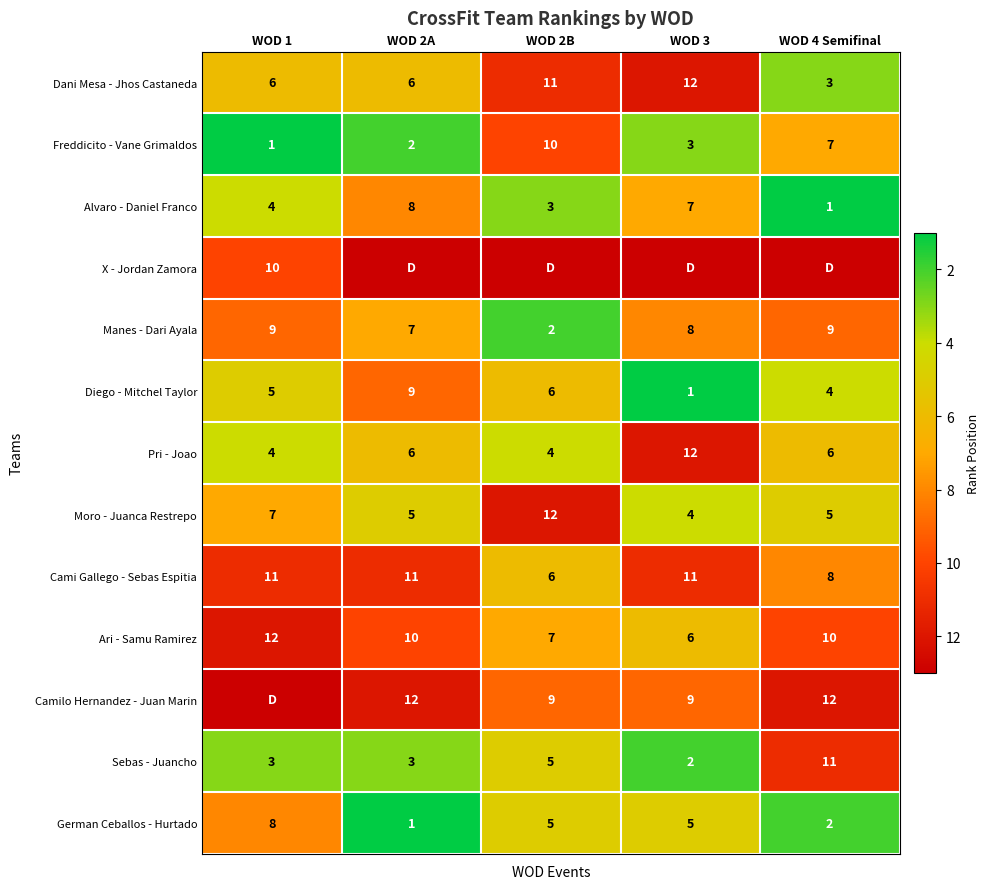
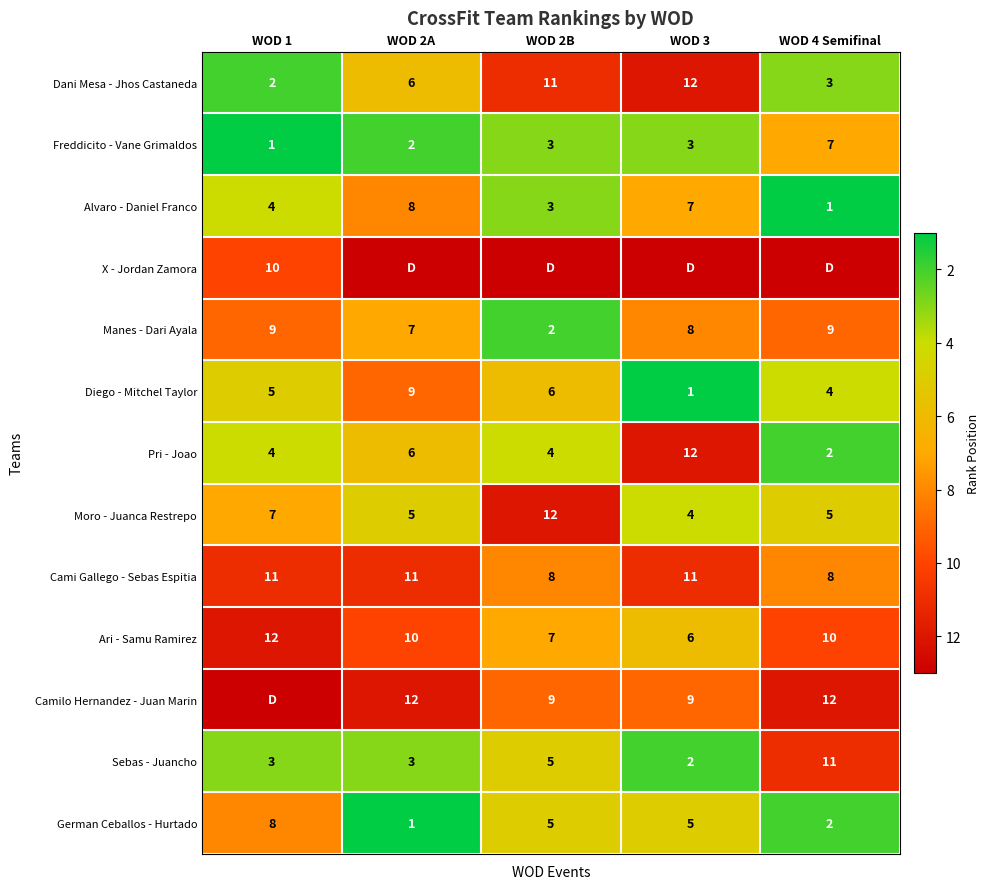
  {
    "Dani Mesa - Jhos Castaneda": {
-     "WOD 1": 6,
+     "WOD 1": 2,
      "WOD 2A": 6,
      "WOD 2B": 11,
      "WOD 3": 12,
      "WOD 4 Semifinal": 3
    },
    "Freddicito - Vane Grimaldos": {
      "WOD 1": 1,
      "WOD 2A": 2,
-     "WOD 2B": 10,
+     "WOD 2B": 3,
      "WOD 3": 3,
      "WOD 4 Semifinal": 7
    },
    "Alvaro - Daniel Franco": {
      "WOD 1": 4,
      "WOD 2A": 8,
      "WOD 2B": 3,
      "WOD 3": 7,
      "WOD 4 Semifinal": 1
    },
    "X - Jordan Zamora": {
      "WOD 1": 10
    },
    "Manes - Dari Ayala": {
      "WOD 1": 9,
      "WOD 2A": 7,
      "WOD 2B": 2,
      "WOD 3": 8,
      "WOD 4 Semifinal": 9
    },
    "Diego - Mitchel Taylor": {
      "WOD 1": 5,
      "WOD 2A": 9,
      "WOD 2B": 6,
      "WOD 3": 1,
      "WOD 4 Semifinal": 4
    },
    "Pri - Joao": {
      "WOD 1": 4,
      "WOD 2A": 6,
      "WOD 2B": 4,
      "WOD 3": 12,
-     "WOD 4 Semifinal": 6
+     "WOD 4 Semifinal": 2
    },
    "Moro - Juanca Restrepo": {
      "WOD 1": 7,
      "WOD 2A": 5,
      "WOD 2B": 12,
      "WOD 3": 4,
      "WOD 4 Semifinal": 5
    },
    "Cami Gallego - Sebas Espitia": {
      "WOD 1": 11,
      "WOD 2A": 11,
-     "WOD 2B": 6,
+     "WOD 2B": 8,
      "WOD 3": 11,
      "WOD 4 Semifinal": 8
    },
    "Ari - Samu Ramirez": {
      "WOD 1": 12,
      "WOD 2A": 10,
      "WOD 2B": 7,
      "WOD 3": 6,
      "WOD 4 Semifinal": 10
    },
    "Camilo Hernandez - Juan Marin": {
      "WOD 2A": 12,
      "WOD 2B": 9,
      "WOD 3": 9,
      "WOD 4 Semifinal": 12
    },
    "Sebas - Juancho": {
      "WOD 1": 3,
      "WOD 2A": 3,
      "WOD 2B": 5,
      "WOD 3": 2,
      "WOD 4 Semifinal": 11
    },
    "German Ceballos - Hurtado": {
      "WOD 1": 8,
      "WOD 2A": 1,
      "WOD 2B": 5,
      "WOD 3": 5,
      "WOD 4 Semifinal": 2
    }
  }
